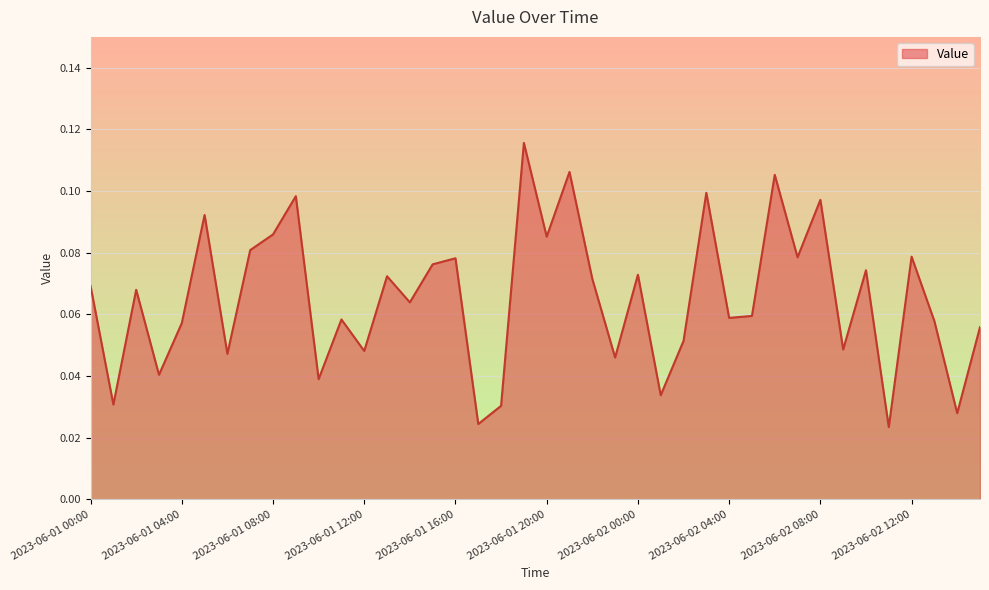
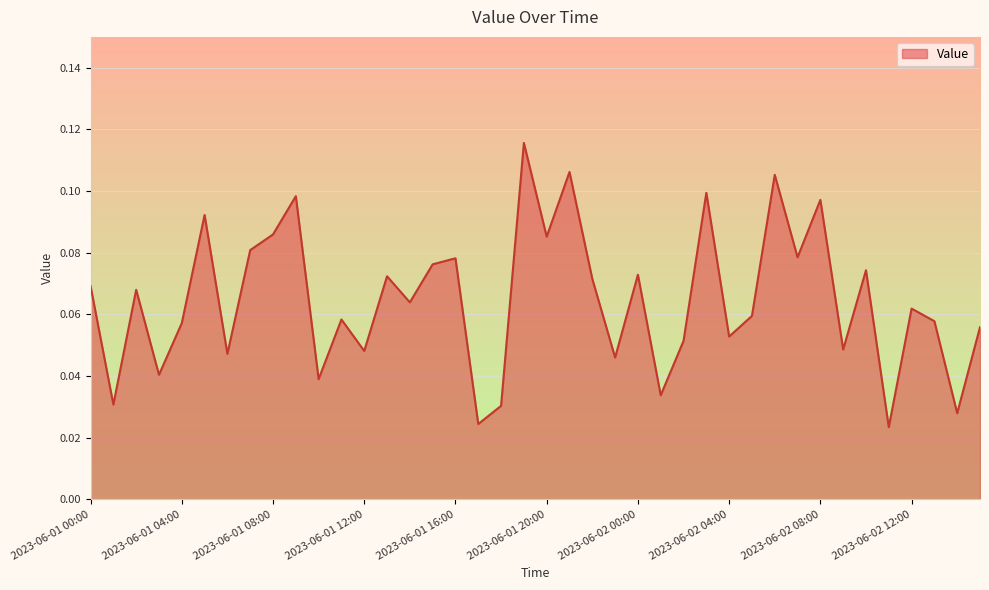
  {
    "2023-06-01 00:00": 0.069,
    "2023-06-01 04:00": 0.057,
    "2023-06-01 08:00": 0.086,
    "2023-06-01 12:00": 0.048,
    "2023-06-01 16:00": 0.078,
    "2023-06-01 20:00": 0.085,
    "2023-06-02 00:00": 0.073,
-   "2023-06-02 04:00": 0.059,
+   "2023-06-02 04:00": 0.053,
    "2023-06-02 08:00": 0.097,
-   "2023-06-02 12:00": 0.079
+   "2023-06-02 12:00": 0.062
  }
